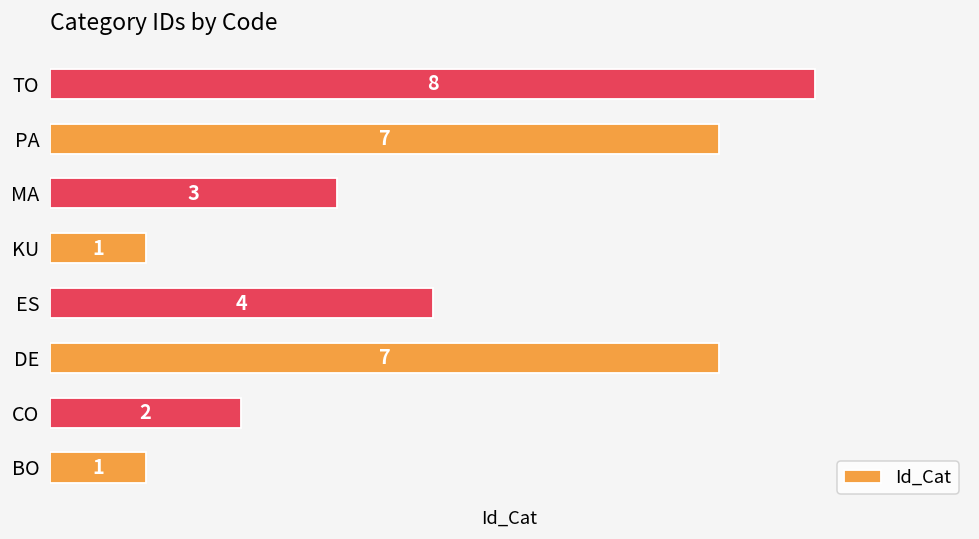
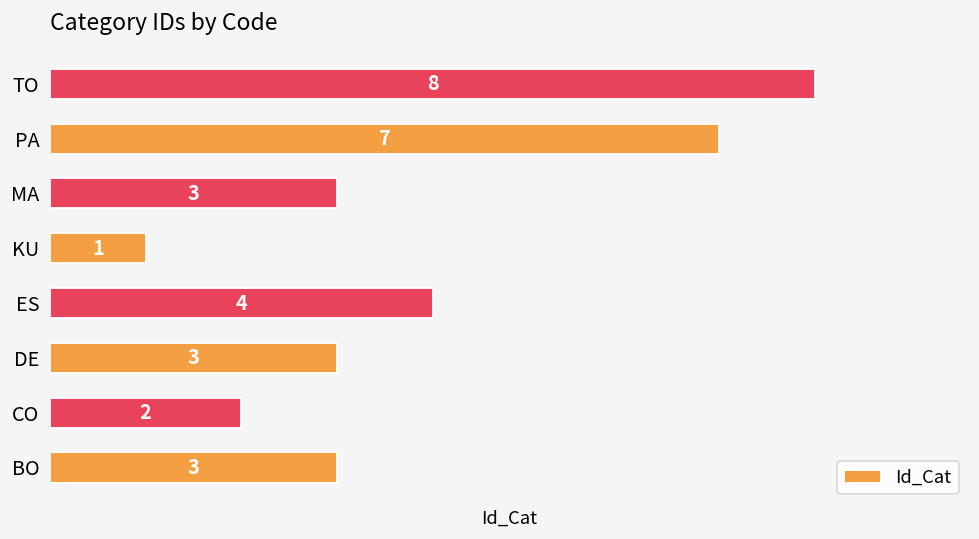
  {
    "TO": 8,
    "PA": 7,
    "MA": 3,
    "KU": 1,
    "ES": 4,
-   "DE": 7,
+   "DE": 3,
    "CO": 2,
-   "BO": 1
+   "BO": 3
  }
